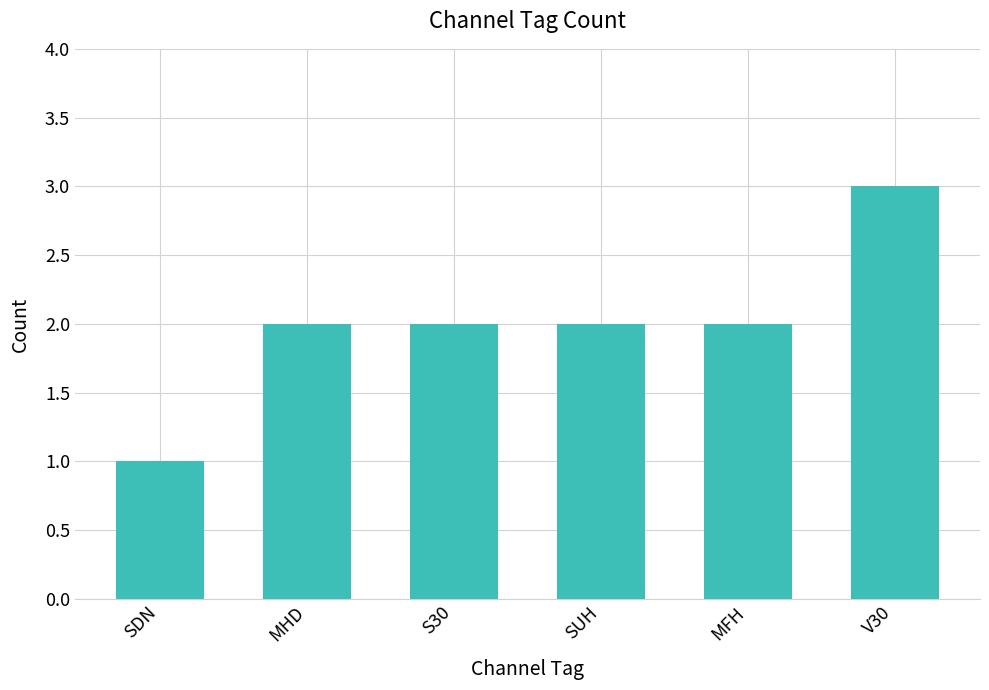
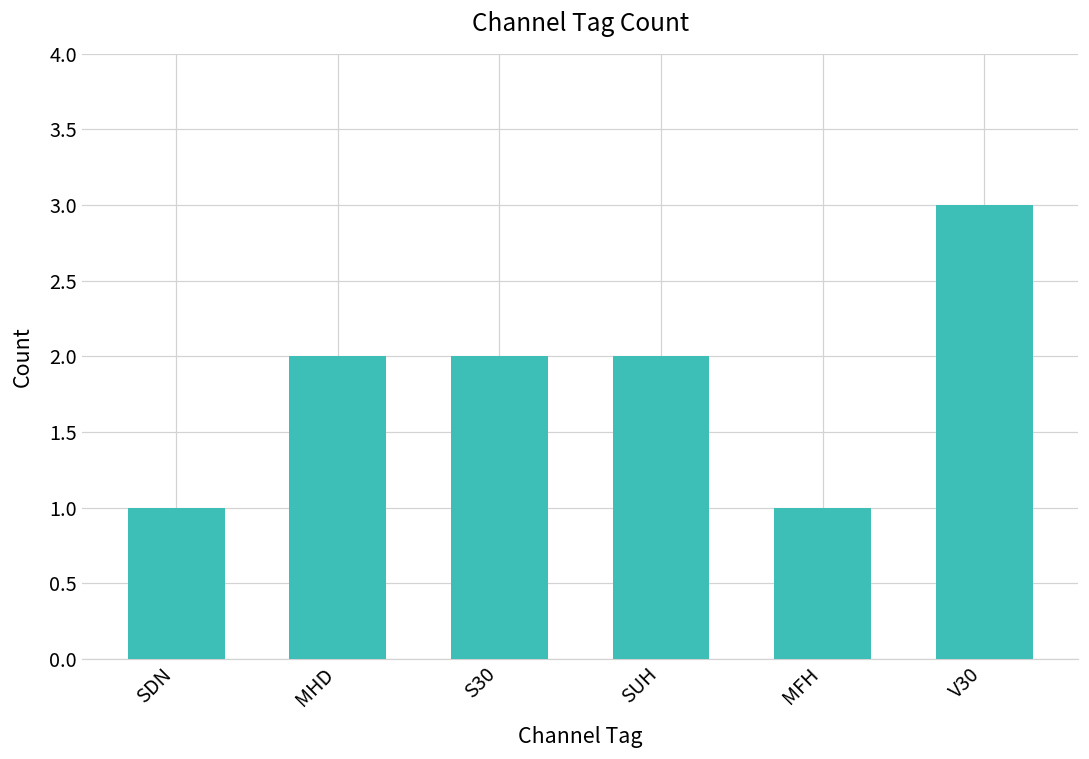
  {
    "SDN": 1,
    "MHD": 2,
    "S30": 2,
    "SUH": 2,
-   "MFH": 2,
+   "MFH": 1,
    "V30": 3
  }
